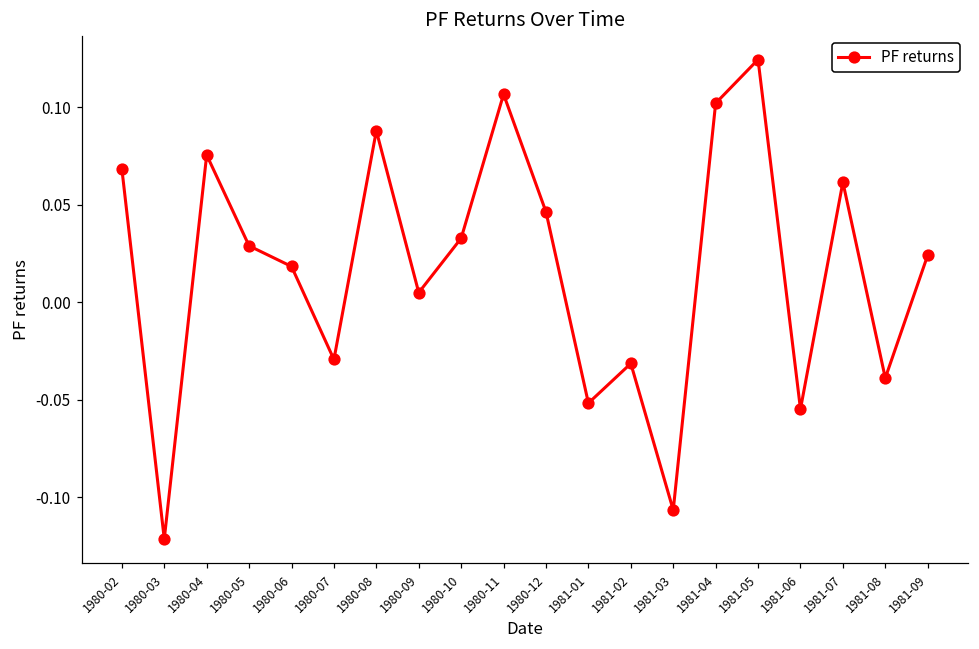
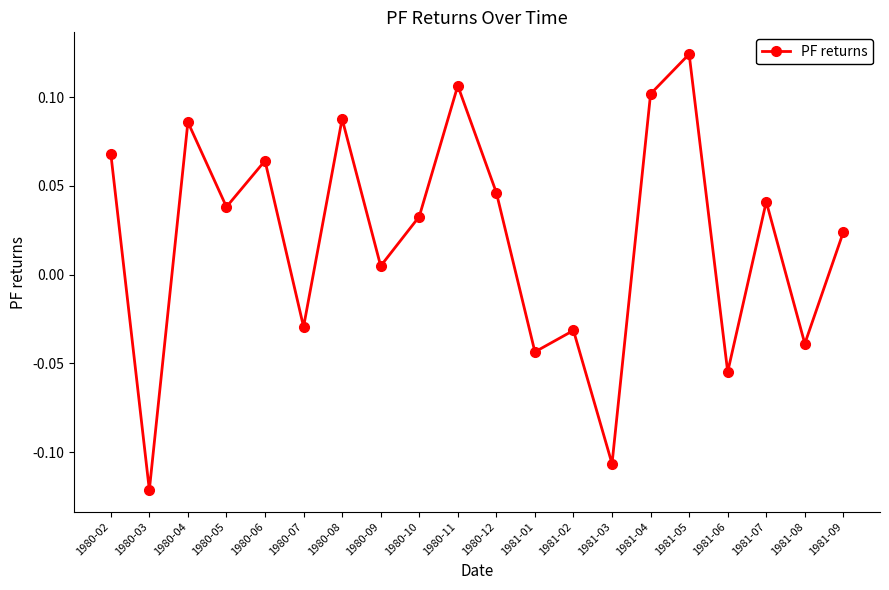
  {
    "1980-02": 0.068,
    "1980-03": -0.121,
-   "1980-04": 0.075,
-   "1980-05": 0.029,
-   "1980-06": 0.018,
+   "1980-04": 0.086,
+   "1980-05": 0.038,
+   "1980-06": 0.064,
    "1980-07": -0.029,
    "1980-08": 0.088,
    "1980-09": 0.005,
    "1980-10": 0.033,
    "1980-11": 0.107,
    "1980-12": 0.046,
-   "1981-01": -0.052,
+   "1981-01": -0.044,
    "1981-02": -0.031,
    "1981-03": -0.107,
    "1981-04": 0.102,
    "1981-05": 0.124,
    "1981-06": -0.055,
-   "1981-07": 0.061,
+   "1981-07": 0.041,
    "1981-08": -0.039,
    "1981-09": 0.024
  }
